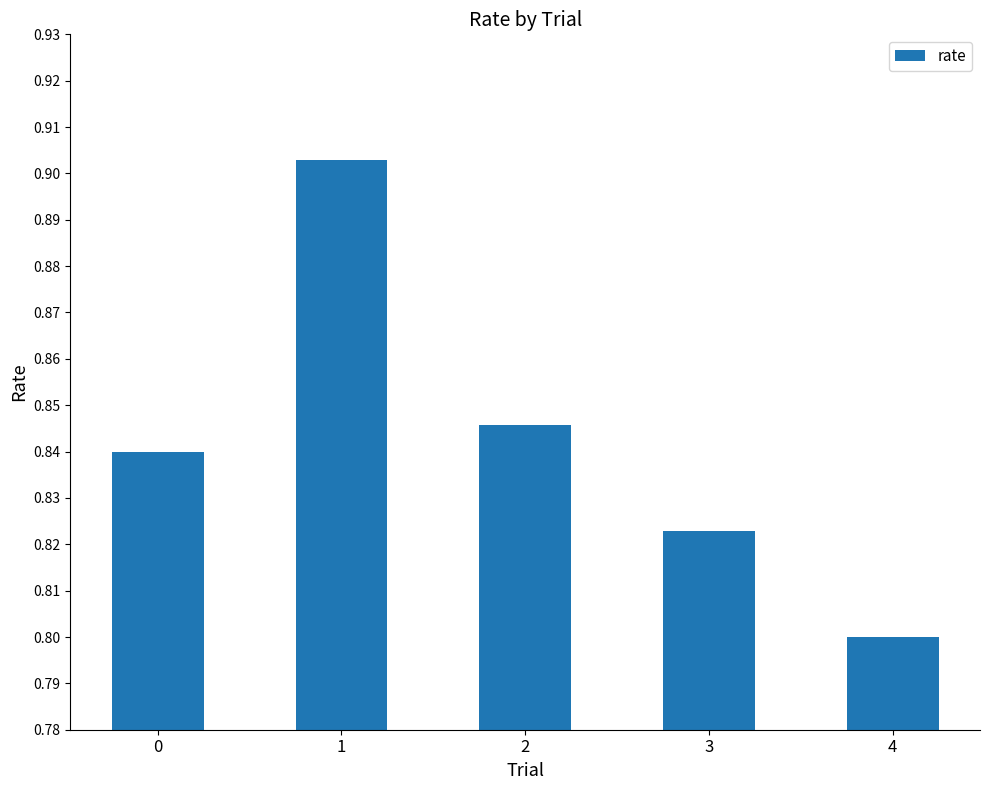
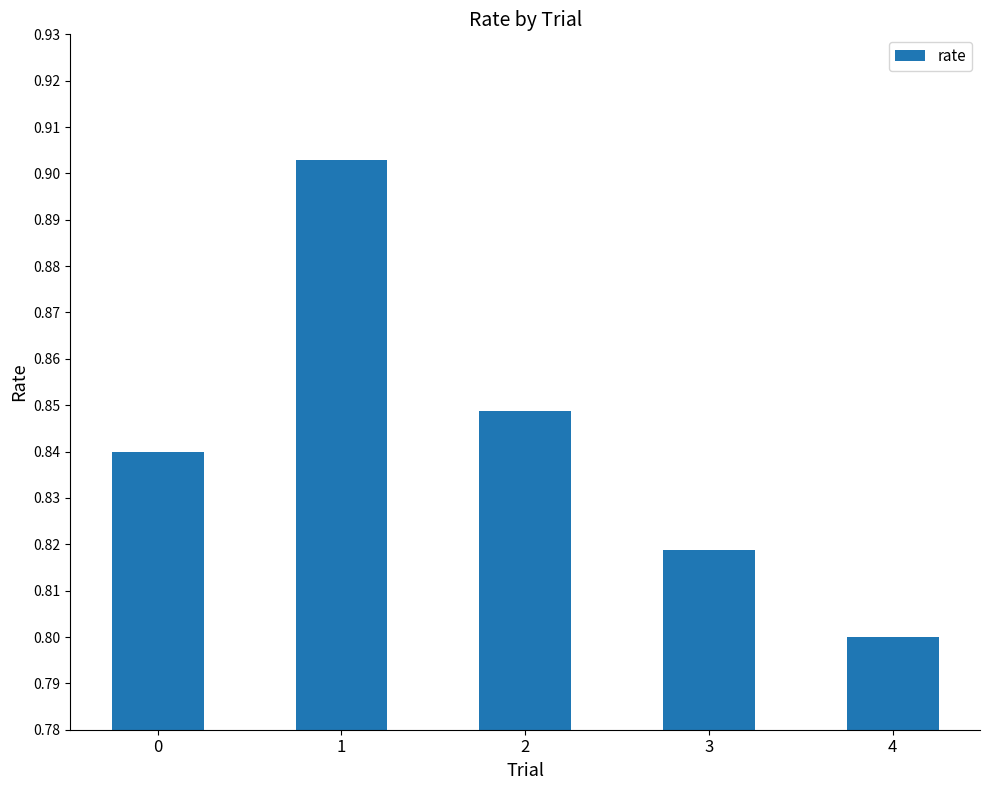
  {
    "0": 0.840,
    "1": 0.903,
-   "2": 0.846,
-   "3": 0.823,
+   "2": 0.849,
+   "3": 0.819,
    "4": 0.800
  }
